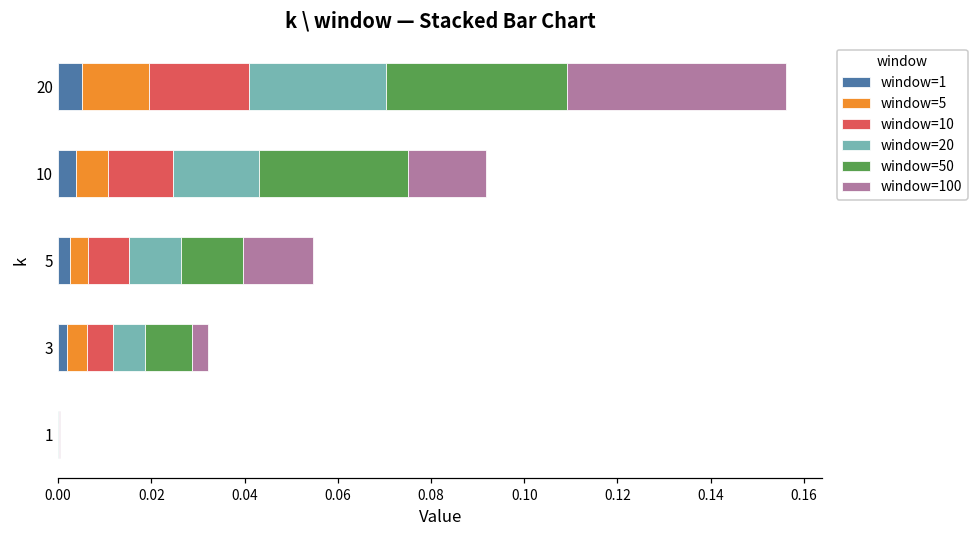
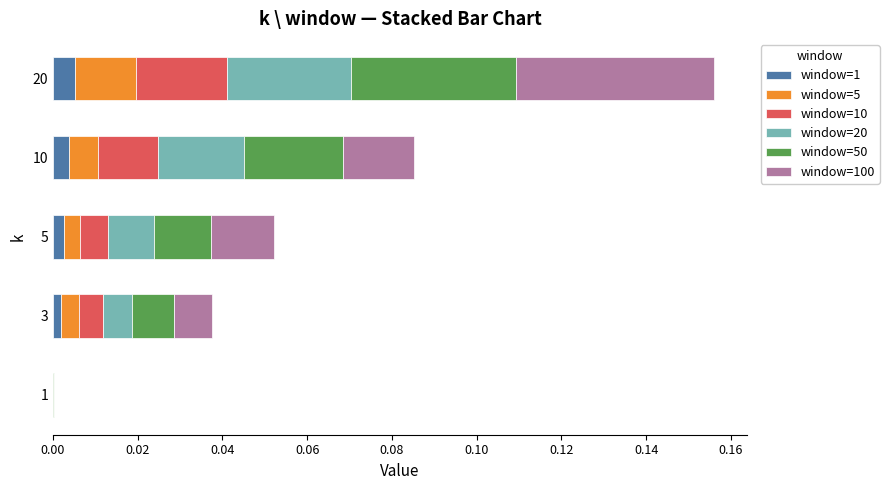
  {
    "window=1": {
      "20": 0.005,
      "10": 0.004,
      "5": 0.003,
      "3": 0.002
    },
    "window=5": {
      "20": 0.014,
      "10": 0.007,
      "5": 0.004,
      "3": 0.004
    },
    "window=10": {
      "20": 0.021,
      "10": 0.014,
-     "5": 0.009,
+     "5": 0.006,
      "3": 0.006
    },
    "window=20": {
      "20": 0.029,
-     "10": 0.018,
+     "10": 0.020,
      "5": 0.011,
      "3": 0.007
    },
    "window=50": {
      "20": 0.039,
-     "10": 0.032,
+     "10": 0.023,
      "5": 0.013,
      "3": 0.010
    },
    "window=100": {
      "20": 0.047,
      "10": 0.017,
      "5": 0.015,
-     "3": 0.003
+     "3": 0.009
    }
  }
